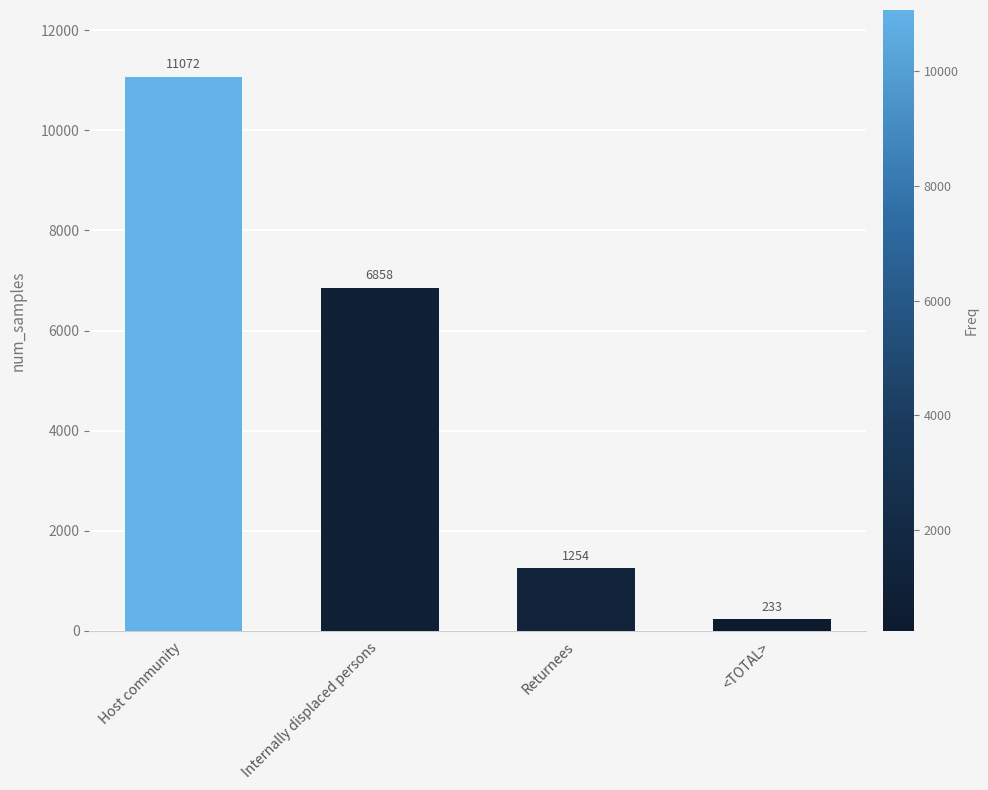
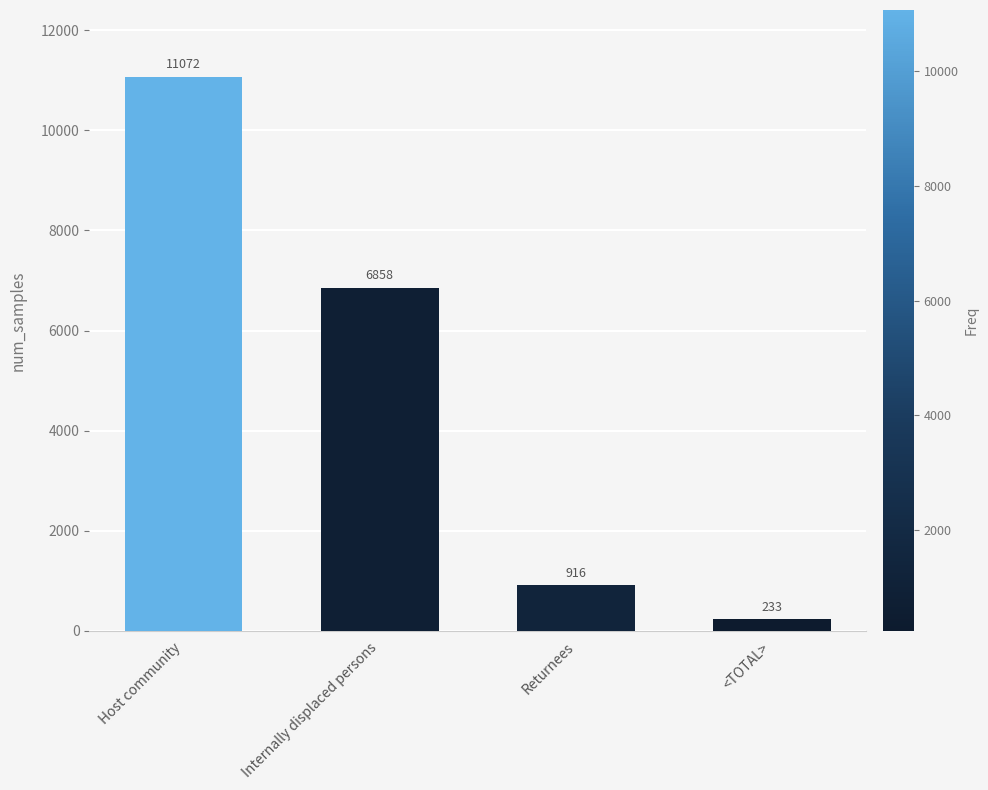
  {
    "Host community": 11072,
    "Internally displaced persons": 6858,
-   "Returnees": 1254,
+   "Returnees": 916,
    "<TOTAL>": 233
  }
